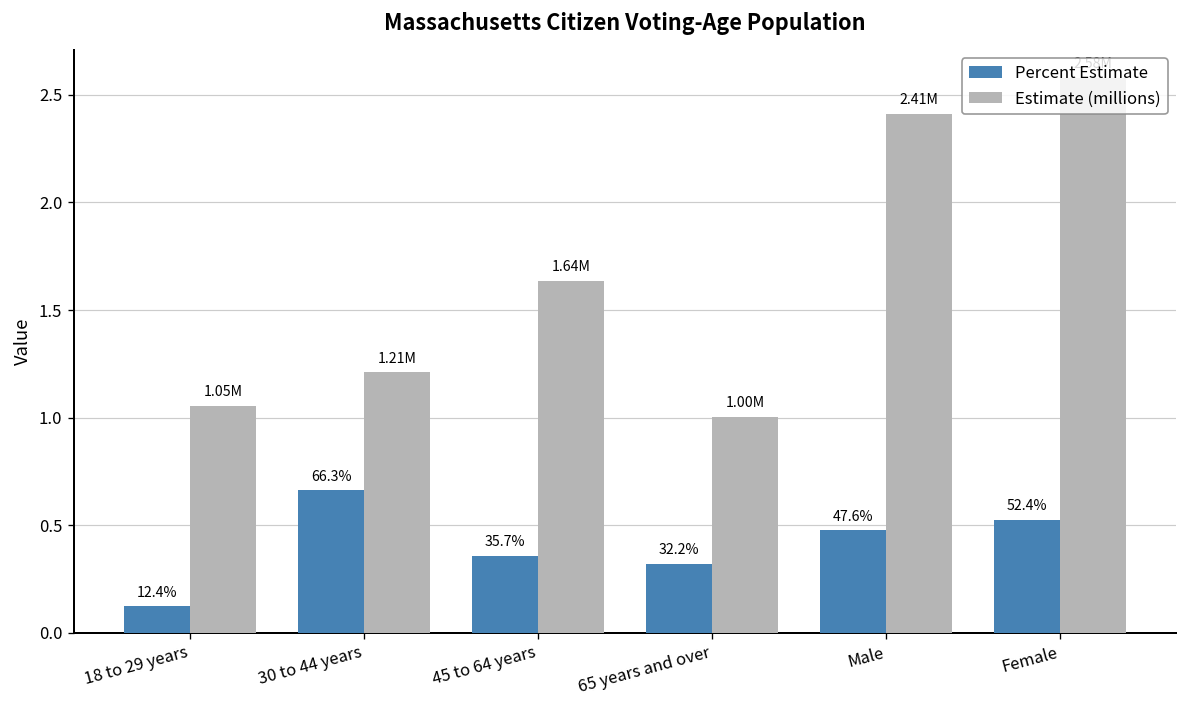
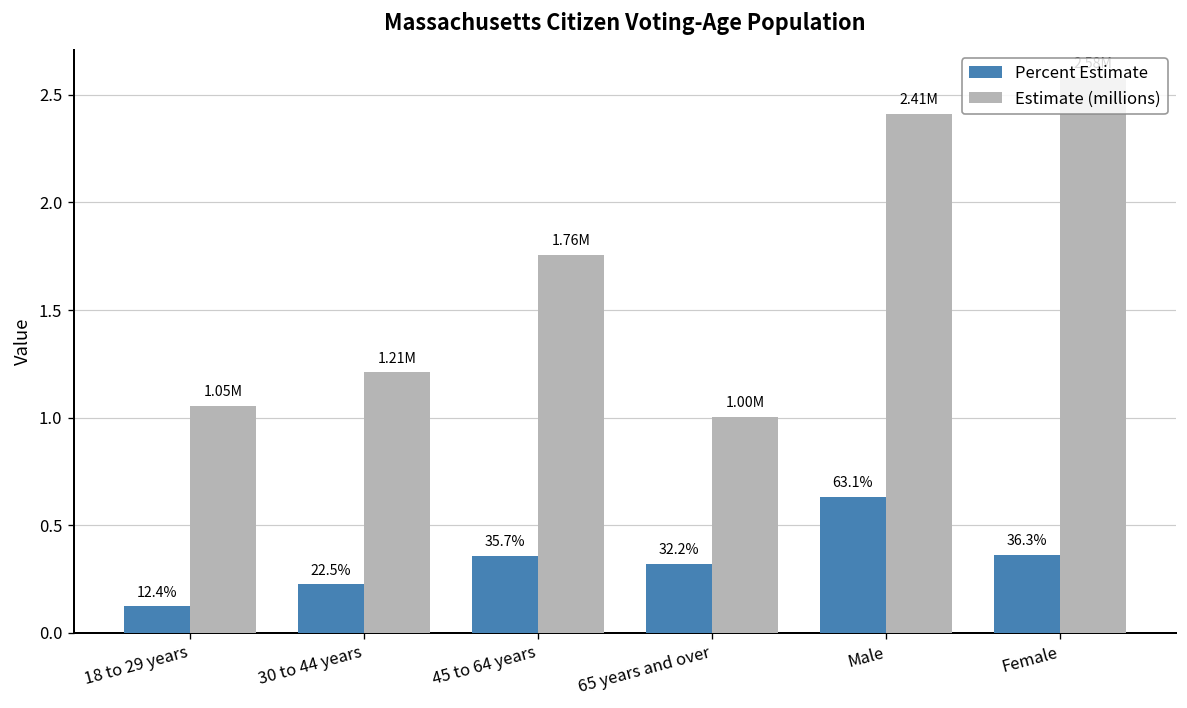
  {
    "Percent Estimate": {
      "18 to 29 years": "12.4%",
-     "30 to 44 years": "66.3%",
+     "30 to 44 years": "22.5%",
      "45 to 64 years": "35.7%",
      "65 years and over": "32.2%",
-     "Male": "47.6%",
-     "Female": "52.4%"
+     "Male": "63.1%",
+     "Female": "36.3%"
    },
    "Estimate (millions)": {
      "18 to 29 years": "1.05M",
      "30 to 44 years": "1.21M",
-     "45 to 64 years": "1.64M",
+     "45 to 64 years": "1.76M",
      "65 years and over": "1.00M",
      "Male": "2.41M"
    }
  }
